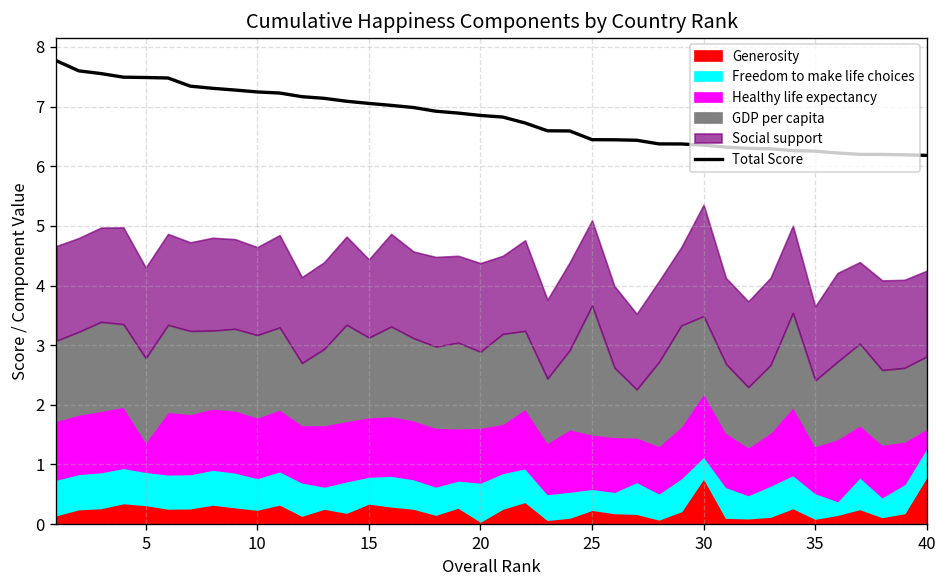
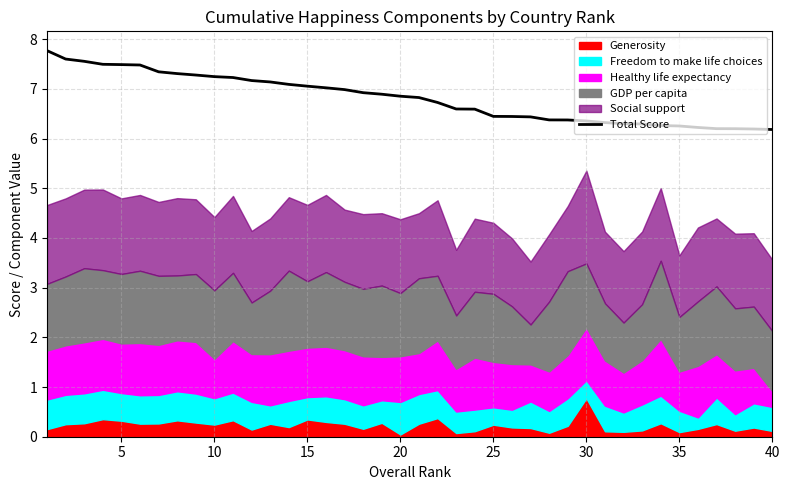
  {
    "Total Score": {
      "5": 7.5,
      "10": 7.2,
      "15": 7.1,
      "20": 6.9,
      "25": 6.4,
      "40": 6.2
    },
    "Generosity": {
-     "40": 0.8
+     "40": 0.1
    },
    "Healthy life expectancy": {
-     "5": 0.5,
-     "10": 1.0
+     "5": 1.0,
+     "10": 0.8
    },
    "GDP per capita": {
      "5": 1.4,
      "10": 1.4,
      "15": 1.3,
      "20": 1.3,
-     "25": 2.2,
+     "25": 1.4,
      "30": 1.3,
      "35": 1.1,
      "40": 1.2
    },
    "Social support": {
      "5": 1.5,
      "10": 1.5,
-     "15": 1.3,
+     "15": 1.5,
      "20": 1.5,
      "25": 1.4,
      "30": 1.9,
      "35": 1.2,
      "40": 1.4
    }
  }
